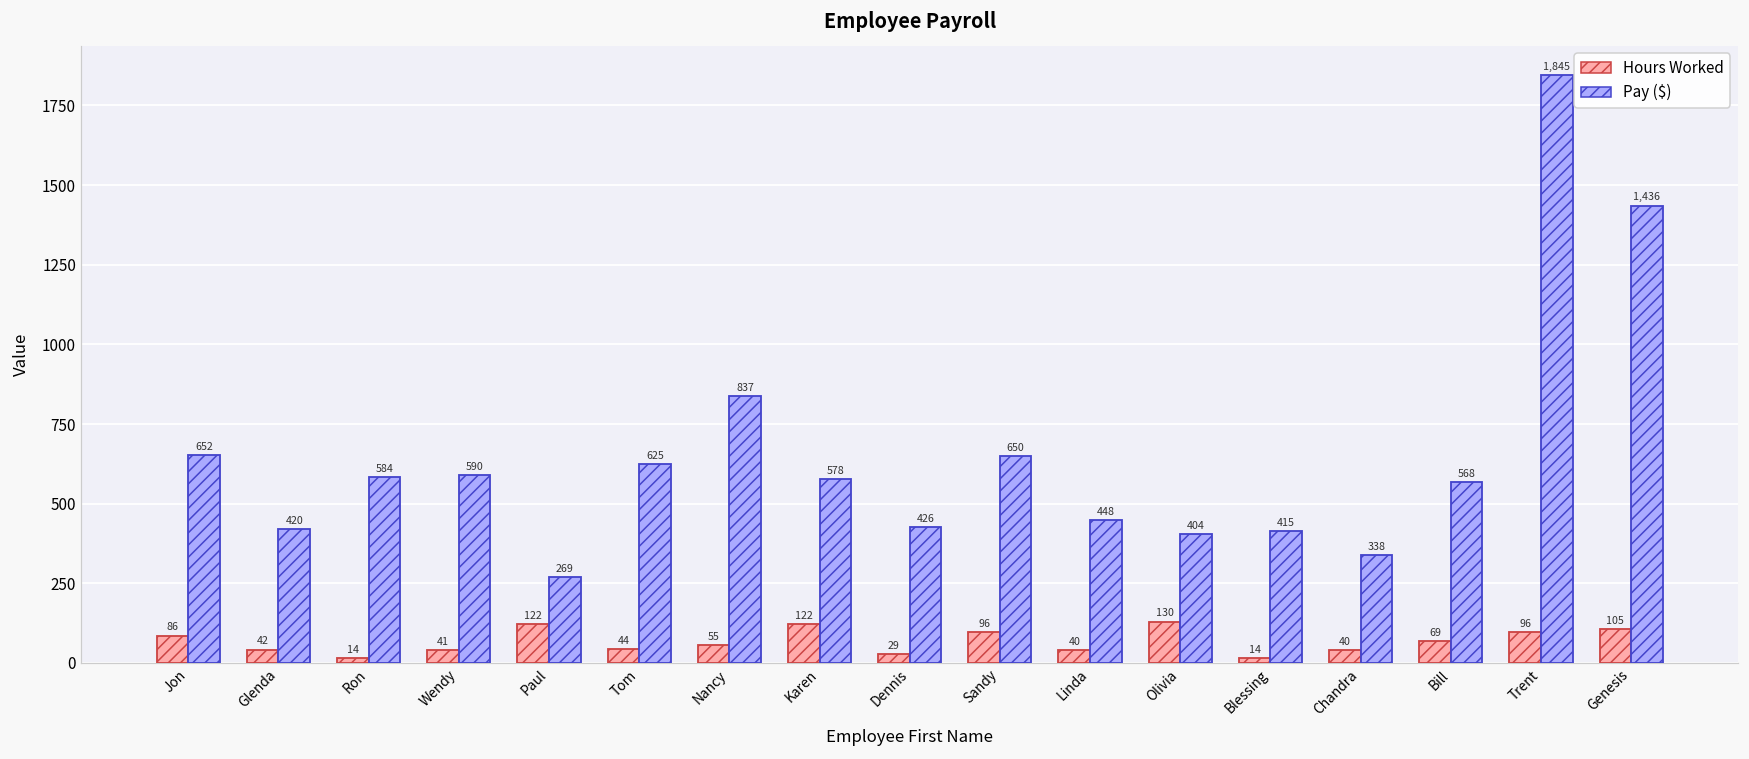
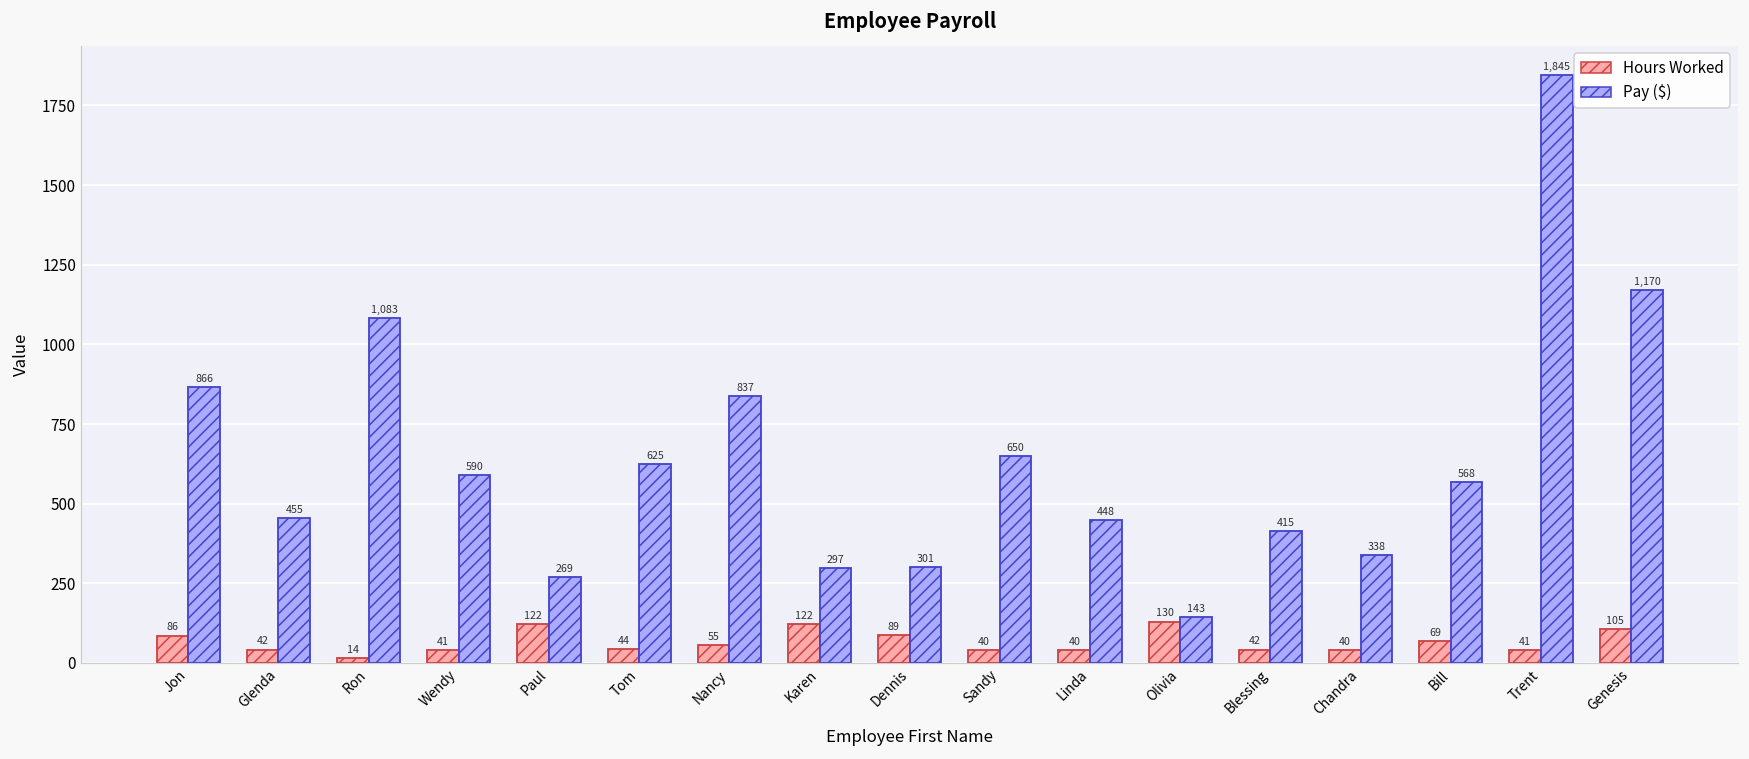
  {
    "Hours Worked": {
      "Jon": "86",
      "Glenda": "42",
      "Ron": "14",
      "Wendy": "41",
      "Paul": "122",
      "Tom": "44",
      "Nancy": "55",
      "Karen": "122",
-     "Dennis": "29",
-     "Sandy": "96",
+     "Dennis": "89",
+     "Sandy": "40",
      "Linda": "40",
      "Olivia": "130",
-     "Blessing": "14",
+     "Blessing": "42",
      "Chandra": "40",
      "Bill": "69",
-     "Trent": "96",
+     "Trent": "41",
      "Genesis": "105"
    },
    "Pay ($)": {
-     "Jon": "652",
-     "Glenda": "420",
-     "Ron": "584",
+     "Jon": "866",
+     "Glenda": "455",
+     "Ron": "1,083",
      "Wendy": "590",
      "Paul": "269",
      "Tom": "625",
      "Nancy": "837",
-     "Karen": "578",
-     "Dennis": "426",
+     "Karen": "297",
+     "Dennis": "301",
      "Sandy": "650",
      "Linda": "448",
-     "Olivia": "404",
+     "Olivia": "143",
      "Blessing": "415",
      "Chandra": "338",
      "Bill": "568",
      "Trent": "1,845",
-     "Genesis": "1,436"
+     "Genesis": "1,170"
    }
  }
